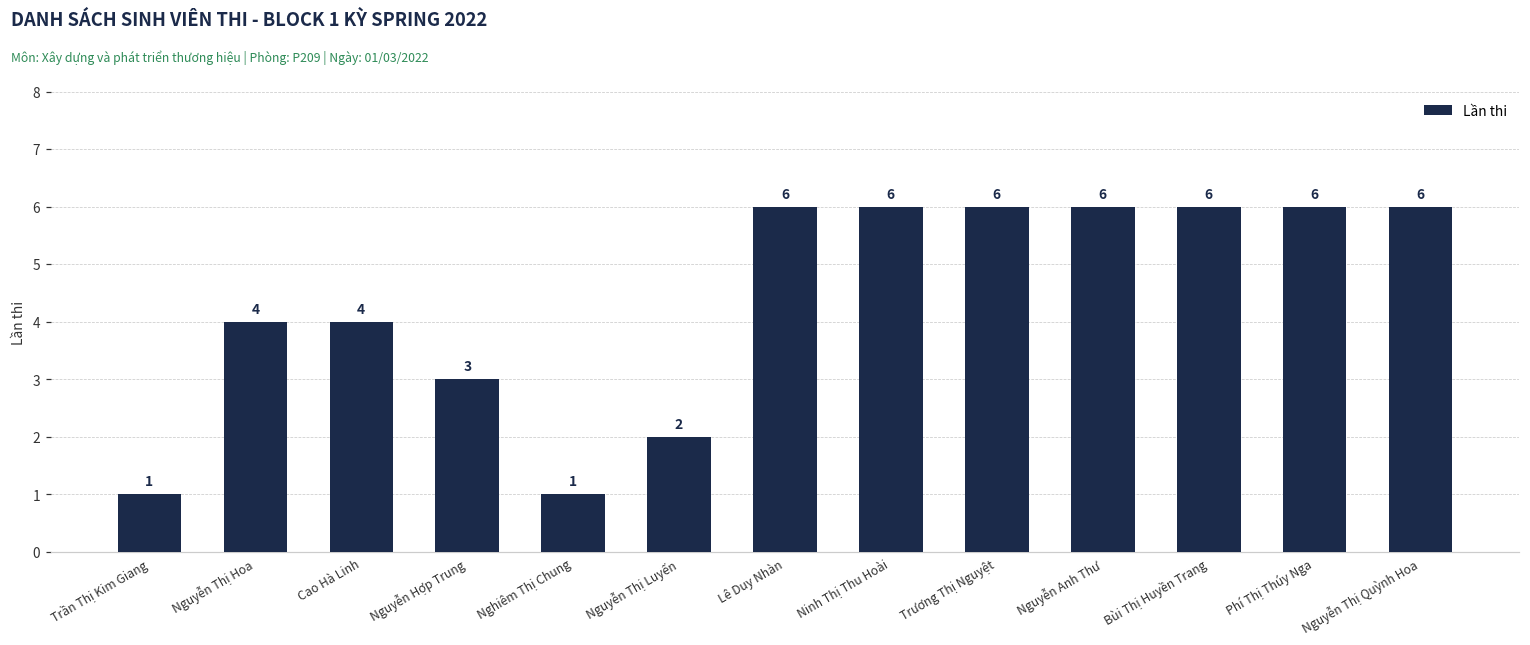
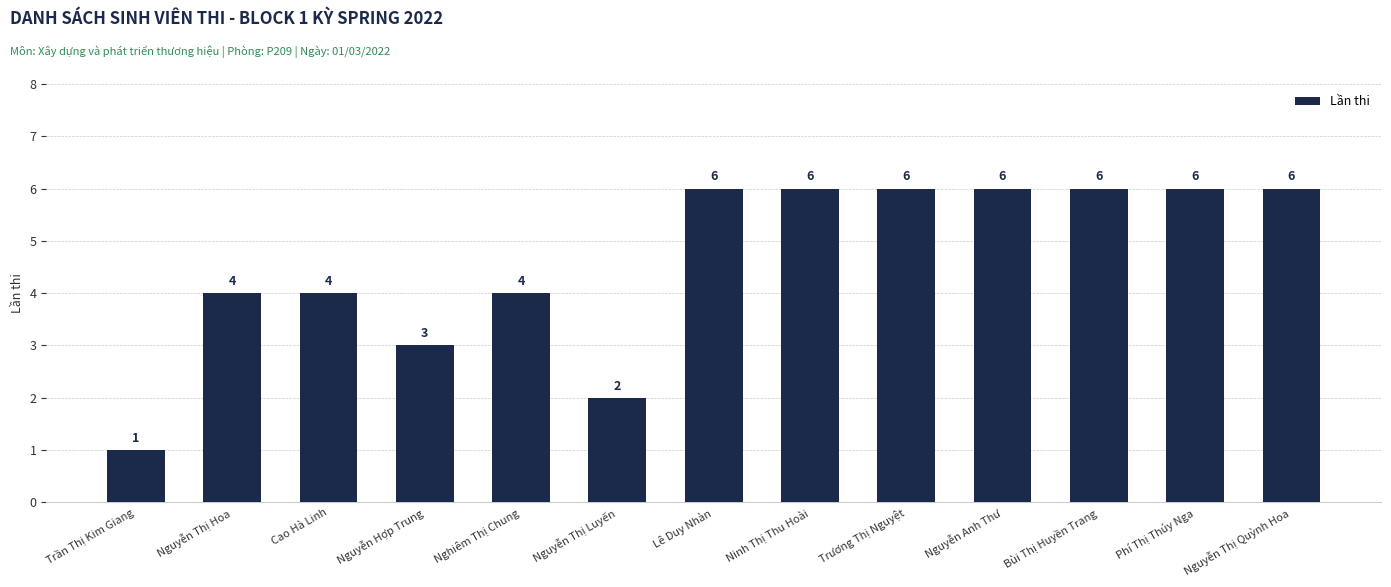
  {
    "Trần Thị Kim Giang": 1,
    "Nguyễn Thị Hoa": 4,
    "Cao Hà Linh": 4,
    "Nguyễn Hợp Trung": 3,
-   "Nghiêm Thị Chung": 1,
+   "Nghiêm Thị Chung": 4,
    "Nguyễn Thị Luyến": 2,
    "Lê Duy Nhàn": 6,
    "Ninh Thị Thu Hoài": 6,
    "Trương Thị Nguyệt": 6,
    "Nguyễn Anh Thư": 6,
    "Bùi Thị Huyền Trang": 6,
    "Phí Thị Thúy Nga": 6,
    "Nguyễn Thị Quỳnh Hoa": 6
  }
